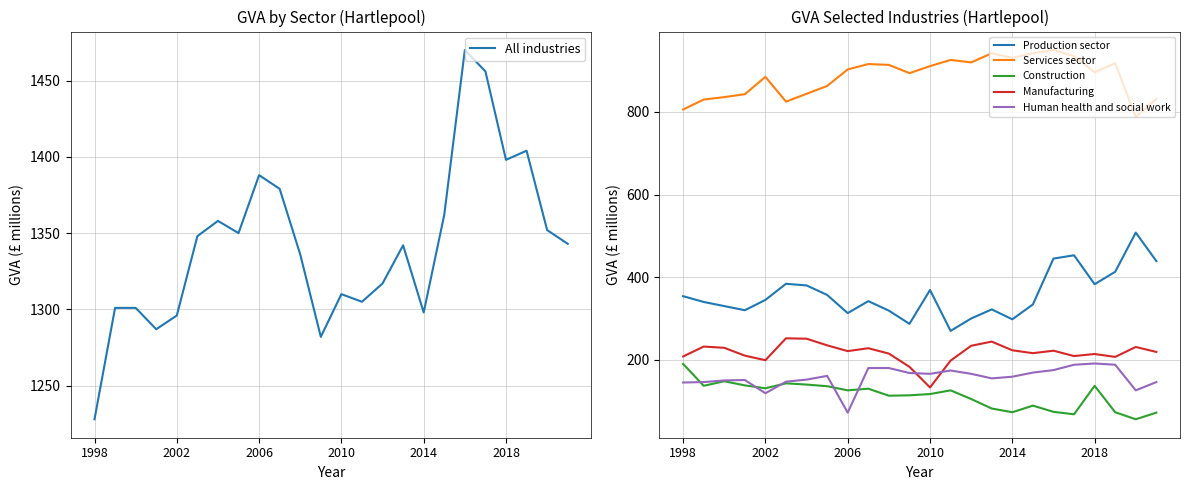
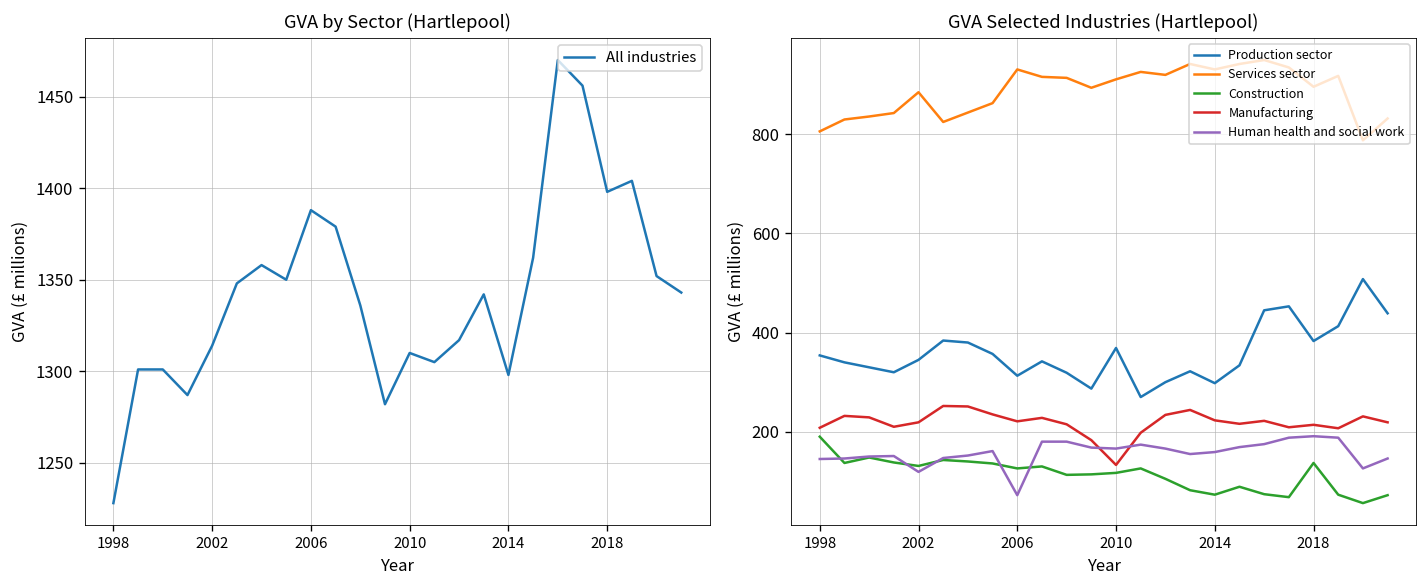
  {
    "GVA by Sector (Hartlepool)": {
      "1998": 1228,
-     "2002": 1296,
+     "2002": 1314,
      "2006": 1388,
      "2010": 1310,
      "2014": 1298,
      "2018": 1398
    },
    "GVA Selected Industries (Hartlepool)": {
      "Production sector": {
        "1998": 350,
        "2002": 350,
        "2006": 310,
        "2010": 370,
        "2014": 300,
        "2018": 380
      },
      "Services sector": {
        "1998": 810,
        "2002": 890,
-       "2006": 900,
+       "2006": 930,
        "2010": 910
      },
      "Construction": {
        "1998": 190,
        "2002": 130,
        "2006": 130,
        "2010": 120,
        "2014": 70,
        "2018": 140
      },
      "Manufacturing": {
        "1998": 210,
-       "2002": 200,
+       "2002": 220,
        "2006": 220,
        "2010": 130,
        "2014": 220,
        "2018": 210
      },
      "Human health and social work": {
        "1998": 150,
        "2002": 120,
        "2006": 70,
        "2010": 170,
        "2014": 160,
        "2018": 190
      }
    }
  }
